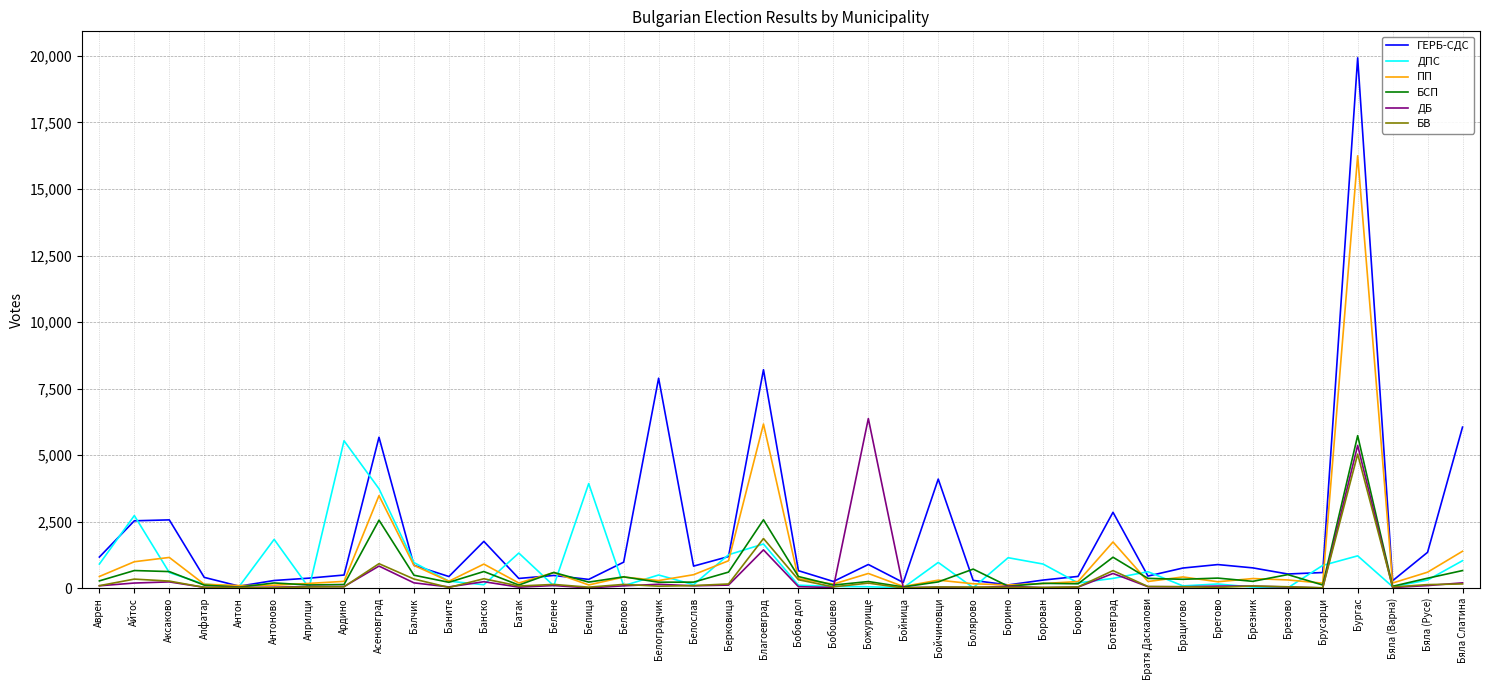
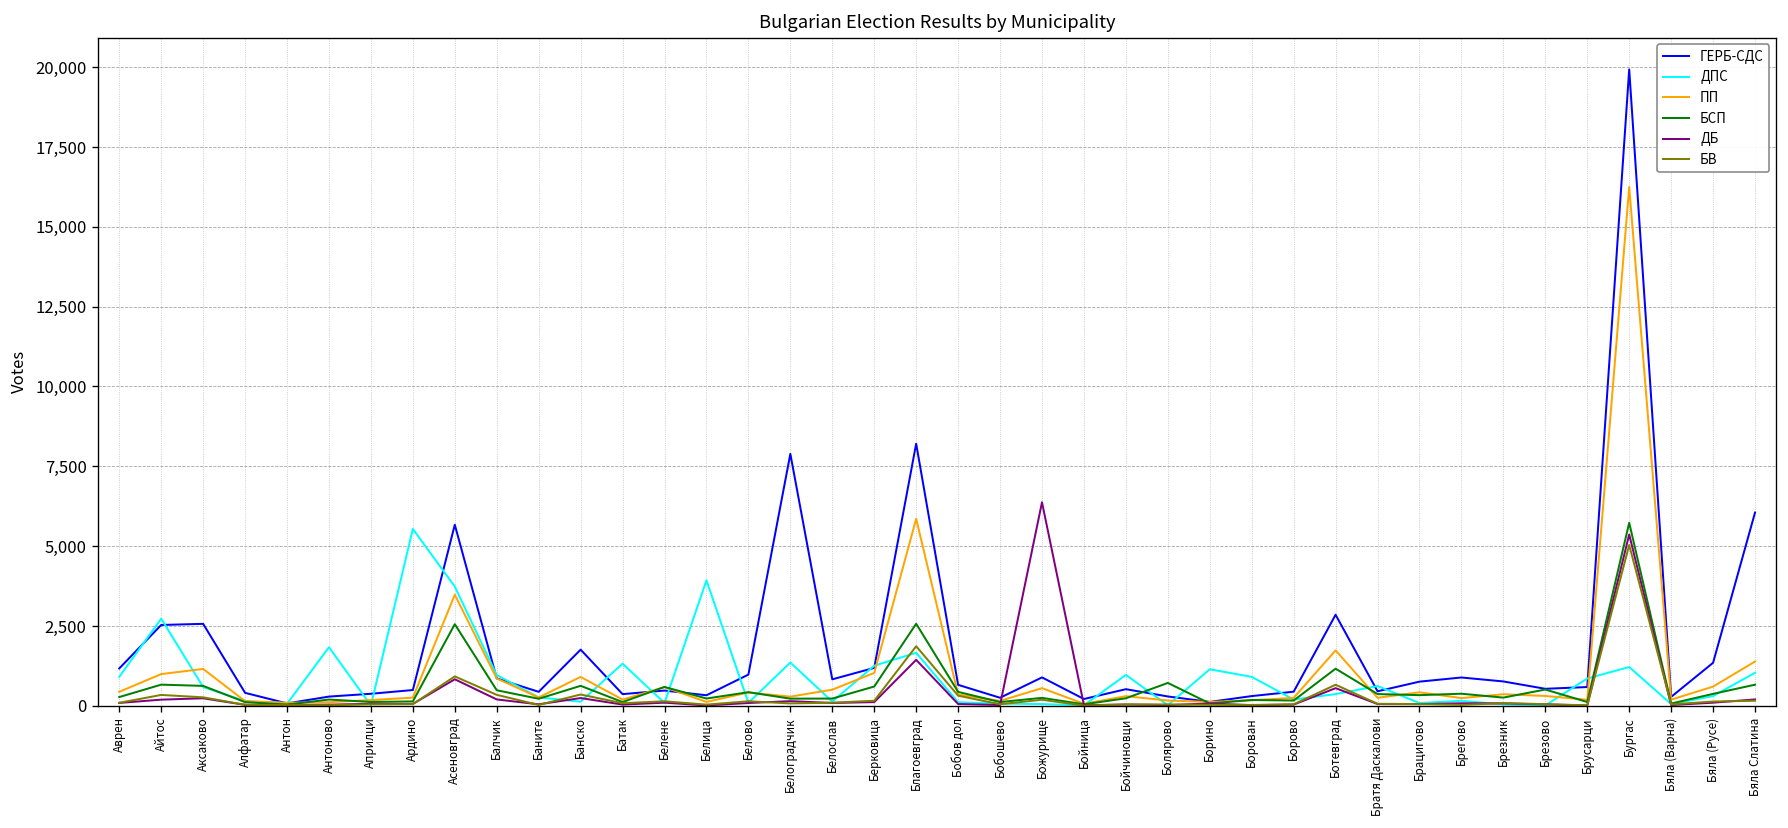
  {
    "ГЕРБ-СДС": {
      "Аврен": "1,200",
      "Айтос": "2,500",
      "Аксаково": "2,600",
      "Алфатар": "400",
      "Априлци": "400",
      "Ардино": "500",
      "Асеновград": "5,700",
      "Баните": "400",
      "Банско": "1,800",
      "Батак": "400",
      "Белене": "500",
      "Белица": "300",
      "Белово": "1,000",
      "Белоградчик": "7,900",
      "Белослав": "800",
      "Благоевград": "8,200",
      "Бобов дол": "700",
      "Бобошево": "300",
      "Божурище": "900",
      "Бойница": "200",
-     "Бойчиновци": "4,100",
+     "Бойчиновци": "500",
      "Болярово": "300",
      "Борован": "300",
      "Борово": "400",
      "Ботевград": "2,900",
      "Брацигово": "800",
      "Брегово": "900",
      "Брезник": "800",
      "Брусарци": "600",
      "Бургас": "19,900",
      "Бяла (Русе)": "1,300",
      "Бяла Слатина": "6,100"
    },
    "ДПС": {
      "Аврен": "900",
      "Айтос": "2,700",
      "Антоново": "1,800",
      "Ардино": "5,500",
      "Асеновград": "3,700",
      "Балчик": "1,000",
      "Банско": "100",
      "Батак": "1,300",
      "Белица": "3,900",
-     "Белоградчик": "500",
+     "Белоградчик": "1,400",
      "Благоевград": "1,700",
      "Божурище": "100",
      "Бойчиновци": "1,000",
      "Борино": "1,100",
      "Борован": "900",
      "Ботевград": "400",
      "Братя Даскалови": "600",
      "Брусарци": "900",
      "Бургас": "1,200",
      "Бяла Слатина": "1,000"
    },
    "ПП": {
      "Аврен": "400",
      "Айтос": "1,000",
      "Аксаково": "1,200",
      "Ардино": "300",
      "Асеновград": "3,500",
      "Банско": "900",
      "Белослав": "500",
      "Берковица": "1,000",
-     "Благоевград": "6,200",
+     "Благоевград": "5,900",
      "Божурище": "600",
      "Болярово": "200",
      "Ботевград": "1,700",
      "Братя Даскалови": "300",
      "Брезник": "400",
      "Брезово": "300",
      "Бургас": "16,200",
      "Бяла (Русе)": "600",
      "Бяла Слатина": "1,400"
    },
    "БСП": {
      "Аврен": "300",
      "Айтос": "700",
      "Асеновград": "2,600",
      "Балчик": "500",
      "Банско": "600",
      "Белица": "200",
      "Белослав": "200",
      "Берковица": "600",
      "Благоевград": "2,600",
      "Болярово": "700",
      "Ботевград": "1,200",
      "Брегово": "400",
      "Брезник": "300",
      "Бургас": "5,700",
      "Бяла Слатина": "700"
    },
    "ДБ": {
      "Айтос": "200",
      "Балчик": "200",
      "Банско": "200",
      "Благоевград": "1,400",
      "Божурище": "6,400",
      "Ботевград": "600",
      "Бургас": "5,400"
    },
    "БВ": {
      "Айтос": "300",
      "Балчик": "300",
      "Банско": "400",
      "Благоевград": "1,900",
      "Ботевград": "700",
      "Бургас": "5,000"
    }
  }
